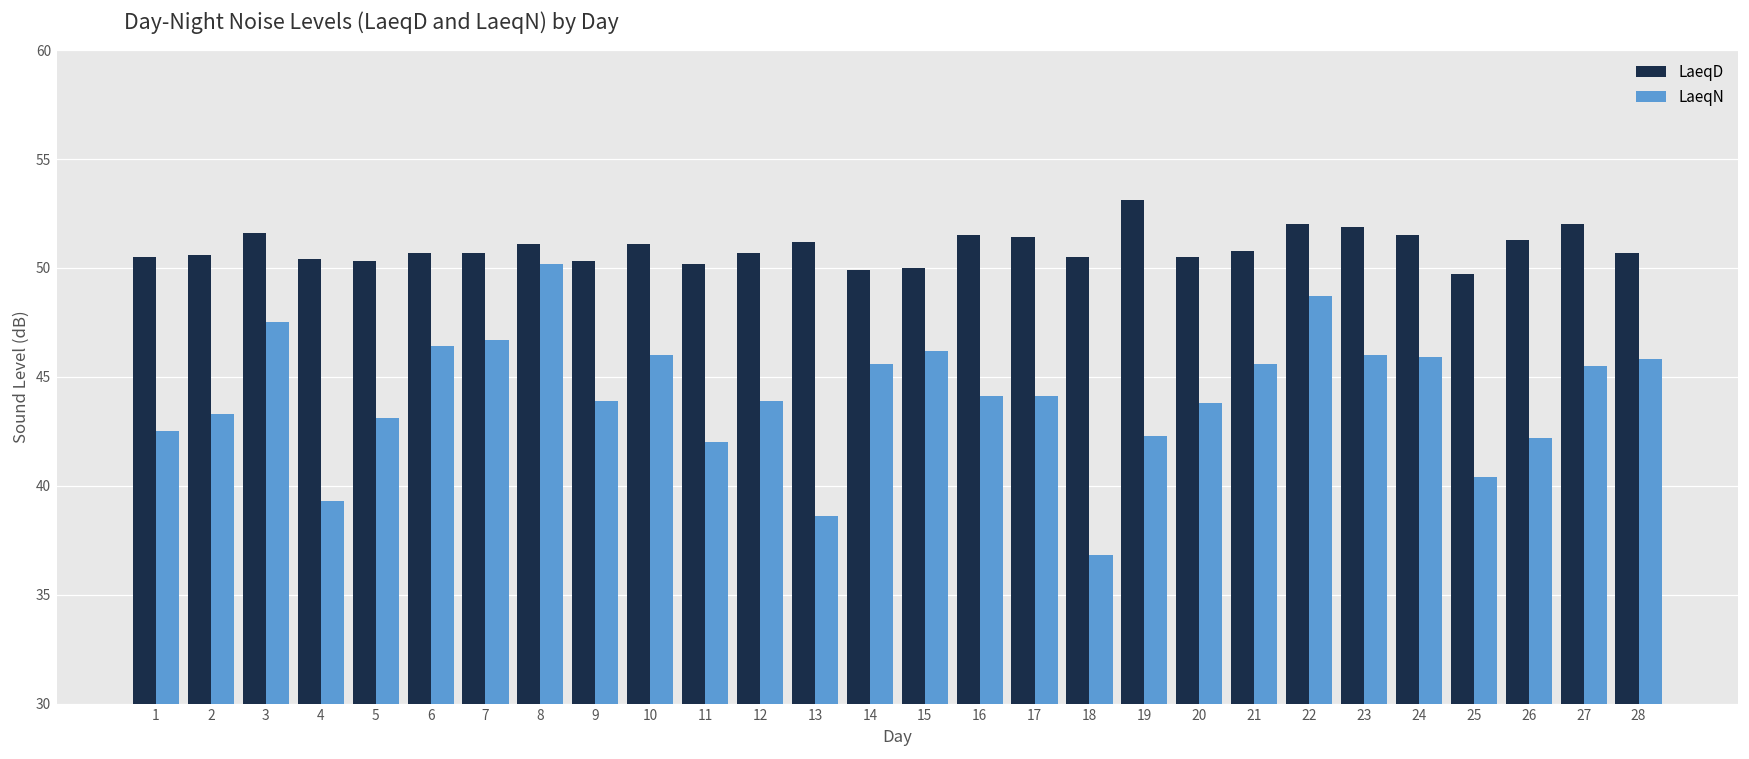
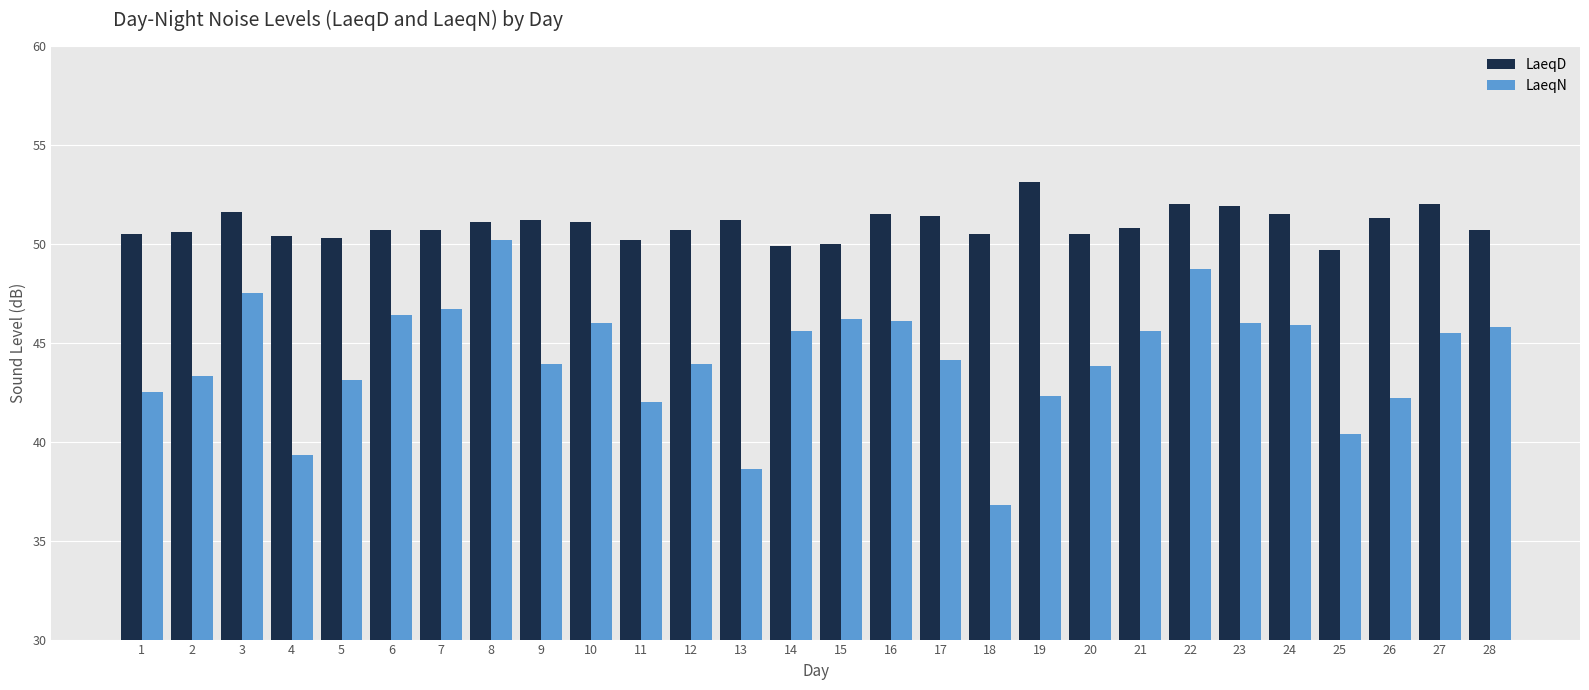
  {
    "LaeqD": {
      "1": 50.5,
      "2": 50.6,
      "3": 51.6,
      "4": 50.4,
      "5": 50.3,
      "6": 50.7,
      "7": 50.7,
      "8": 51.1,
-     "9": 50.3,
+     "9": 51.2,
      "10": 51.1,
      "11": 50.2,
      "12": 50.7,
      "13": 51.2,
      "14": 49.9,
      "15": 50.0,
      "16": 51.5,
      "17": 51.4,
      "18": 50.5,
      "19": 53.1,
      "20": 50.5,
      "21": 50.8,
      "22": 52.0,
      "23": 51.9,
      "24": 51.5,
      "25": 49.7,
      "26": 51.3,
      "27": 52.0,
      "28": 50.7
    },
    "LaeqN": {
      "1": 42.5,
      "2": 43.3,
      "3": 47.5,
      "4": 39.3,
      "5": 43.1,
      "6": 46.4,
      "7": 46.7,
      "8": 50.2,
      "9": 43.9,
      "10": 46.0,
      "11": 42.0,
      "12": 43.9,
      "13": 38.6,
      "14": 45.6,
      "15": 46.2,
-     "16": 44.1,
+     "16": 46.1,
      "17": 44.1,
      "18": 36.8,
      "19": 42.3,
      "20": 43.8,
      "21": 45.6,
      "22": 48.7,
      "23": 46.0,
      "24": 45.9,
      "25": 40.4,
      "26": 42.2,
      "27": 45.5,
      "28": 45.8
    }
  }
